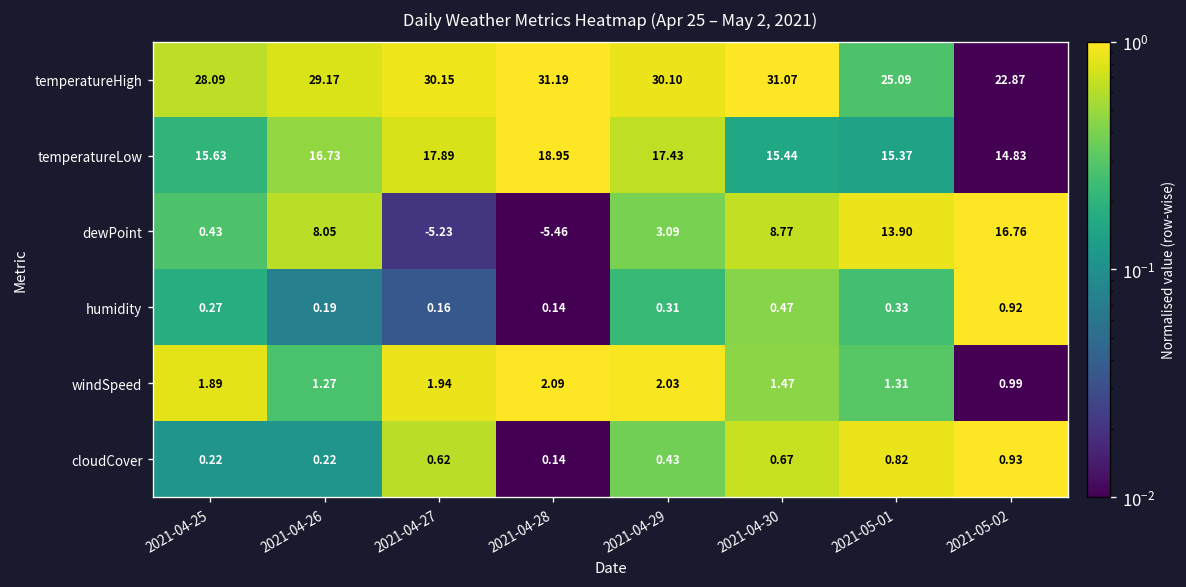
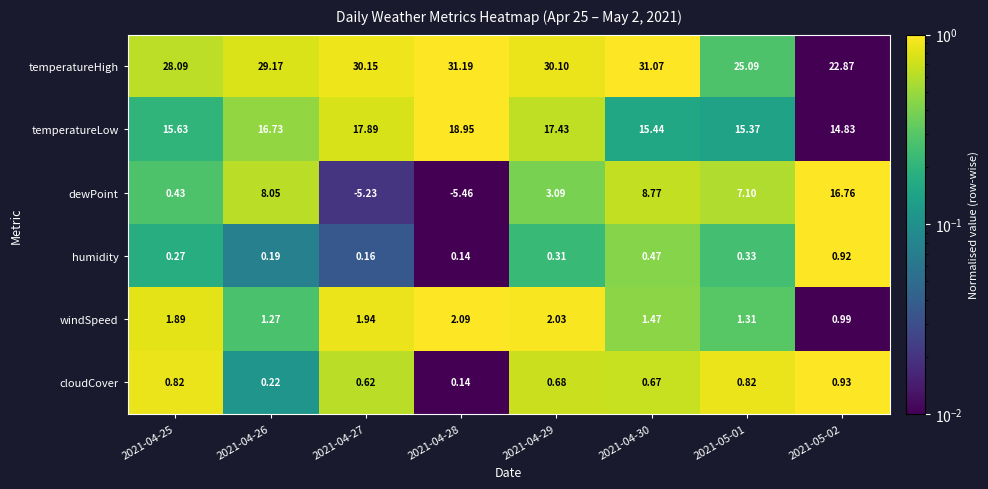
  {
    "temperatureHigh": {
      "2021-04-25": 28.09,
      "2021-04-26": 29.17,
      "2021-04-27": 30.15,
      "2021-04-28": 31.19,
      "2021-04-29": 30.10,
      "2021-04-30": 31.07,
      "2021-05-01": 25.09,
      "2021-05-02": 22.87
    },
    "temperatureLow": {
      "2021-04-25": 15.63,
      "2021-04-26": 16.73,
      "2021-04-27": 17.89,
      "2021-04-28": 18.95,
      "2021-04-29": 17.43,
      "2021-04-30": 15.44,
      "2021-05-01": 15.37,
      "2021-05-02": 14.83
    },
    "dewPoint": {
      "2021-04-25": 0.43,
      "2021-04-26": 8.05,
      "2021-04-27": -5.23,
      "2021-04-28": -5.46,
      "2021-04-29": 3.09,
      "2021-04-30": 8.77,
-     "2021-05-01": 13.90,
+     "2021-05-01": 7.10,
      "2021-05-02": 16.76
    },
    "humidity": {
      "2021-04-25": 0.27,
      "2021-04-26": 0.19,
      "2021-04-27": 0.16,
      "2021-04-28": 0.14,
      "2021-04-29": 0.31,
      "2021-04-30": 0.47,
      "2021-05-01": 0.33,
      "2021-05-02": 0.92
    },
    "windSpeed": {
      "2021-04-25": 1.89,
      "2021-04-26": 1.27,
      "2021-04-27": 1.94,
      "2021-04-28": 2.09,
      "2021-04-29": 2.03,
      "2021-04-30": 1.47,
      "2021-05-01": 1.31,
      "2021-05-02": 0.99
    },
    "cloudCover": {
-     "2021-04-25": 0.22,
+     "2021-04-25": 0.82,
      "2021-04-26": 0.22,
      "2021-04-27": 0.62,
      "2021-04-28": 0.14,
-     "2021-04-29": 0.43,
+     "2021-04-29": 0.68,
      "2021-04-30": 0.67,
      "2021-05-01": 0.82,
      "2021-05-02": 0.93
    }
  }
